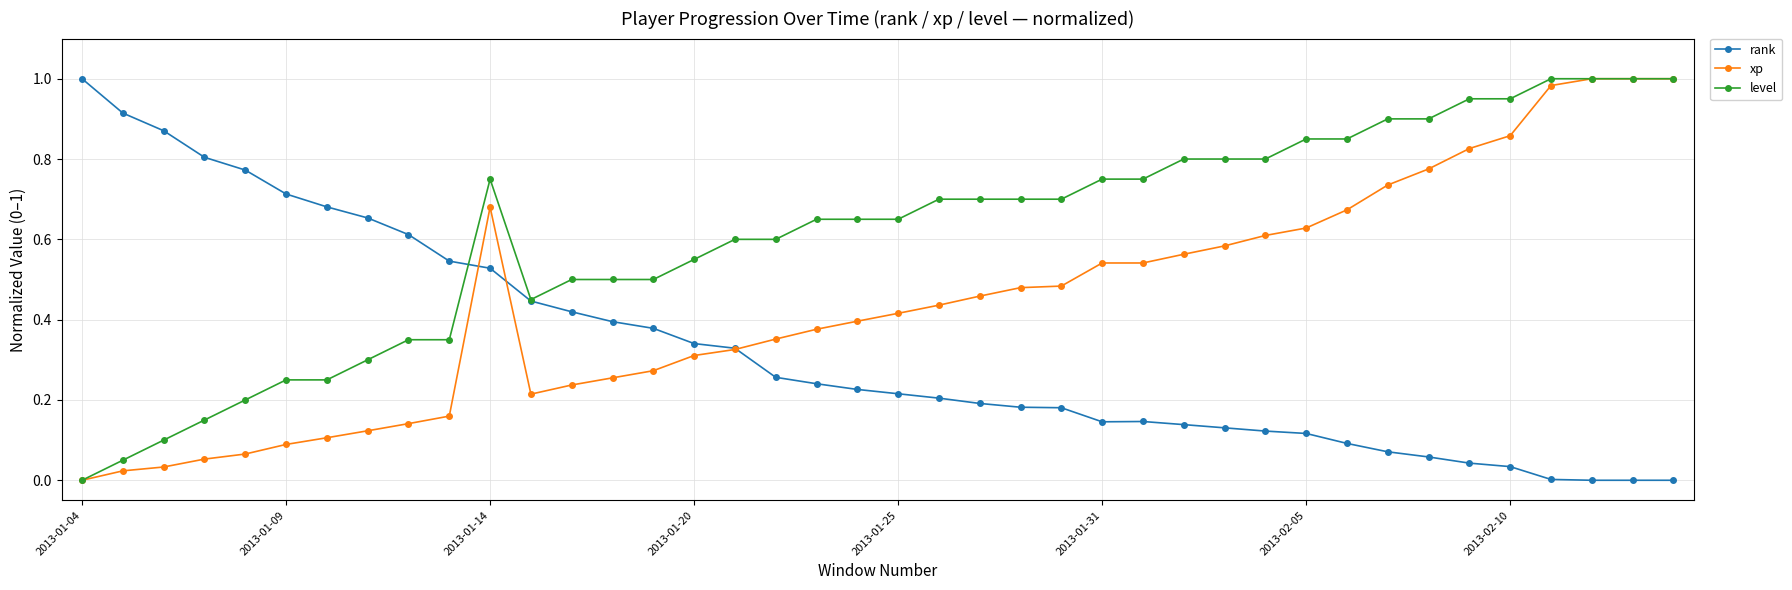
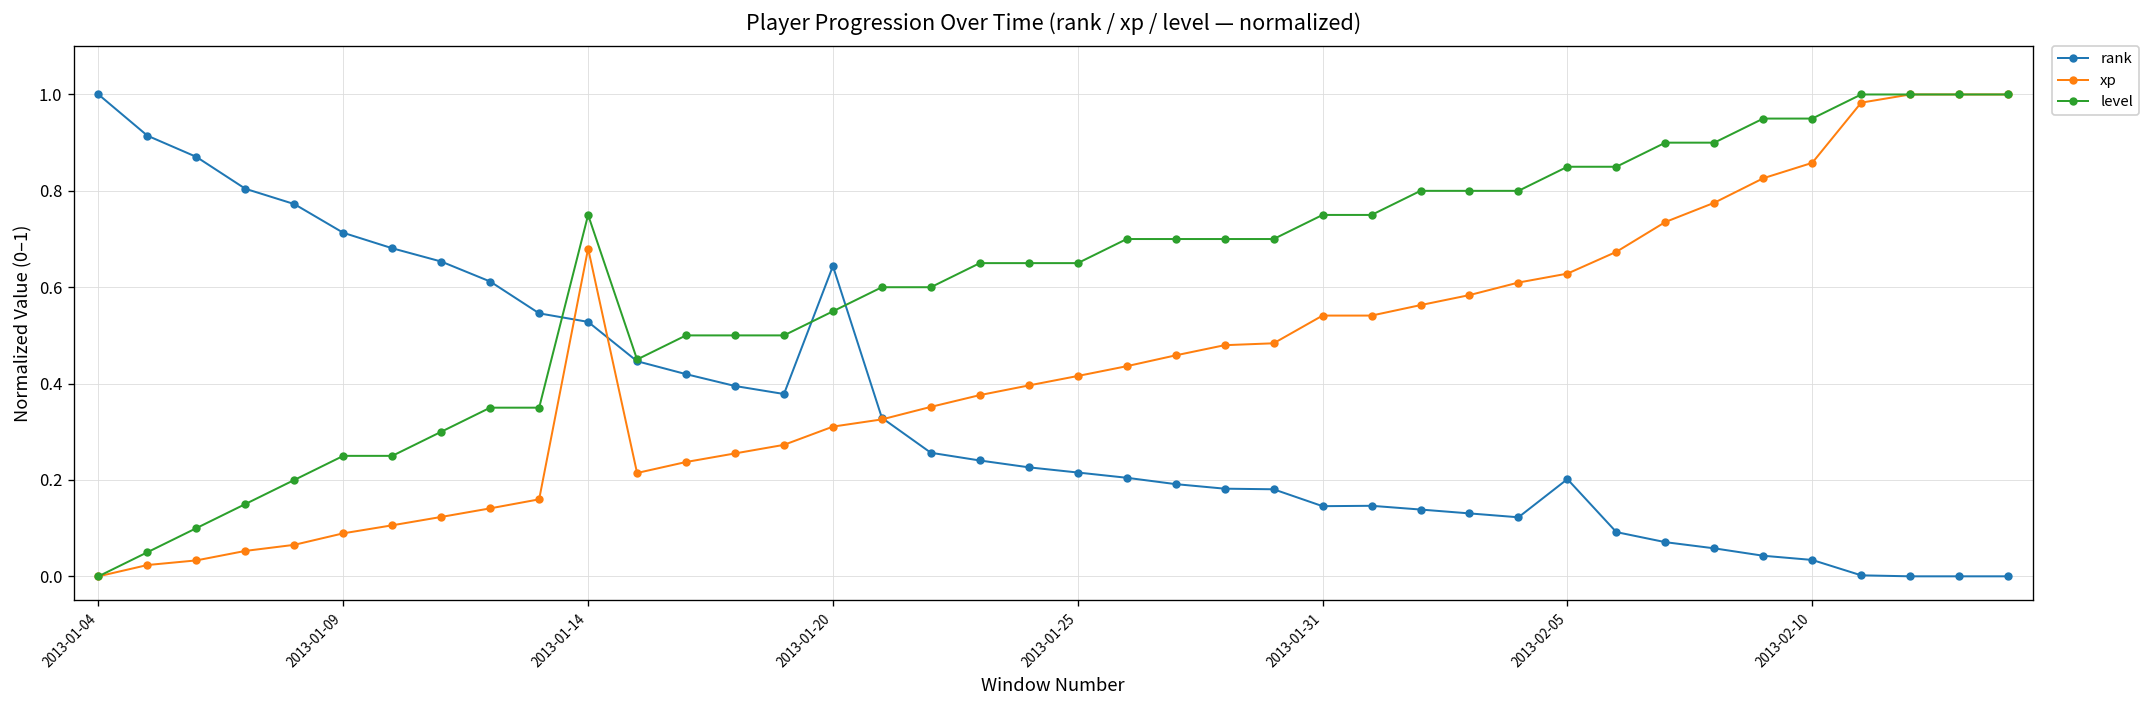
  {
    "rank": {
      "2013-01-04": 1.00,
      "2013-01-09": 0.71,
      "2013-01-14": 0.53,
-     "2013-01-20": 0.34,
+     "2013-01-20": 0.64,
      "2013-01-25": 0.22,
      "2013-01-31": 0.15,
-     "2013-02-05": 0.12,
+     "2013-02-05": 0.20,
      "2013-02-10": 0.03
    },
    "xp": {
      "2013-01-09": 0.09,
      "2013-01-14": 0.68,
      "2013-01-20": 0.31,
      "2013-01-25": 0.42,
      "2013-01-31": 0.54,
      "2013-02-05": 0.63,
      "2013-02-10": 0.86
    },
    "level": {
      "2013-01-09": 0.25,
      "2013-01-14": 0.75,
      "2013-01-20": 0.55,
      "2013-01-25": 0.65,
      "2013-01-31": 0.75,
      "2013-02-05": 0.85,
      "2013-02-10": 0.95
    }
  }
